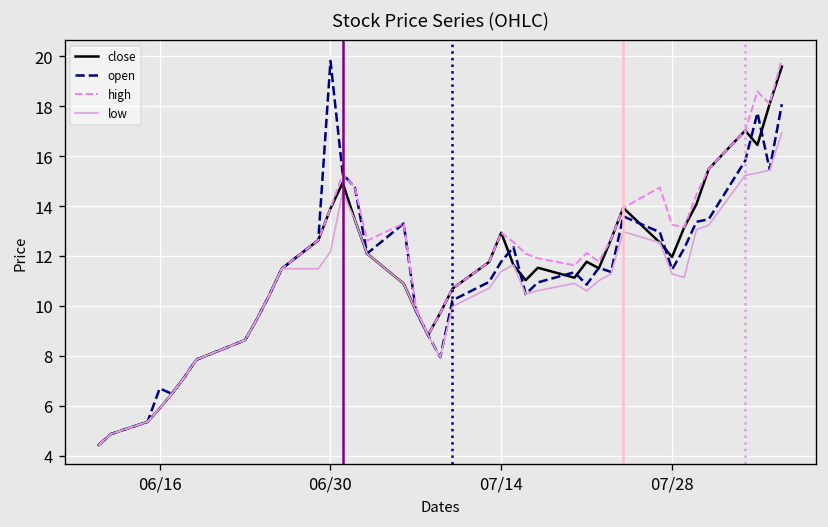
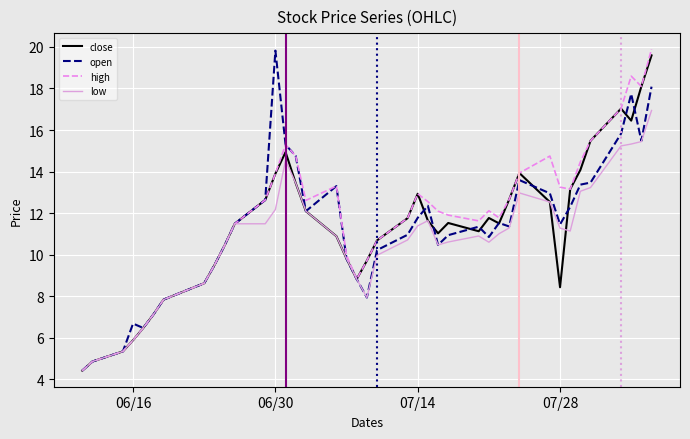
  {
    "close": {
-     "07/28": 12.0
+     "07/28": 8.4
    },
    "open": {
      "06/16": 6.7,
      "06/30": 19.8,
      "07/14": 11.8,
      "07/28": 11.5
    }
  }
